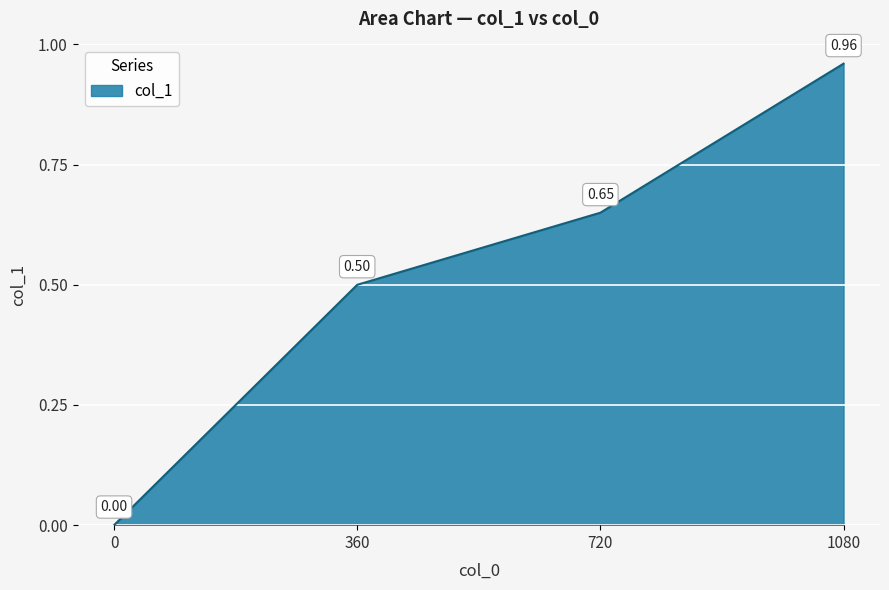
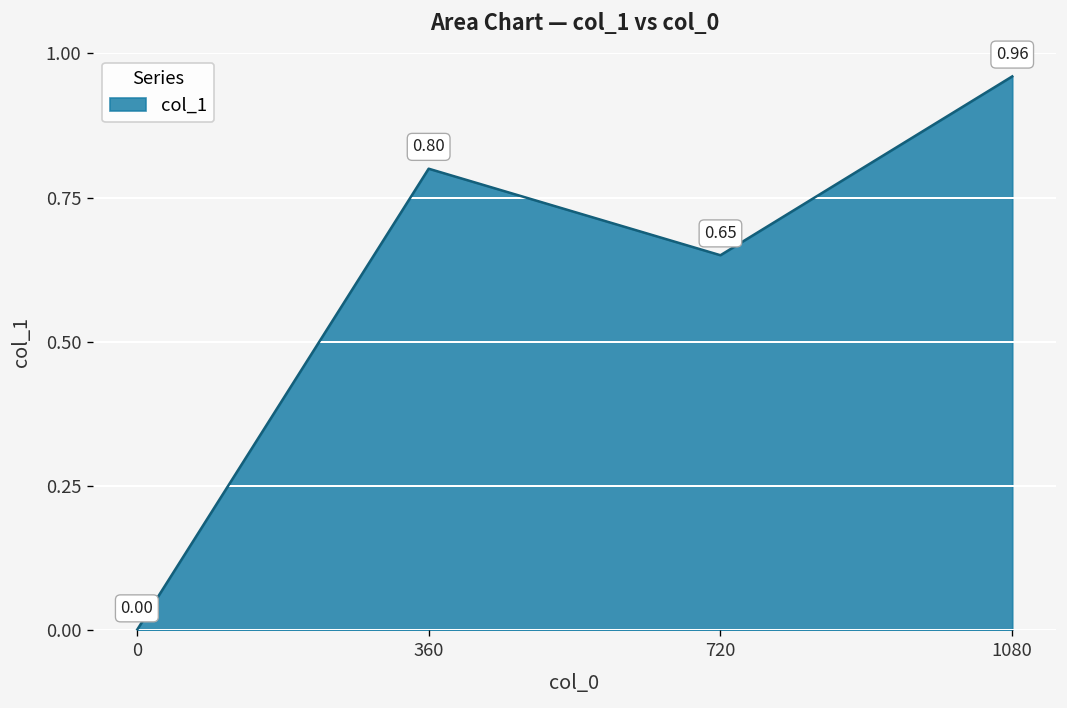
  {
-   "360": 0.50
+   "360": 0.80
  }
